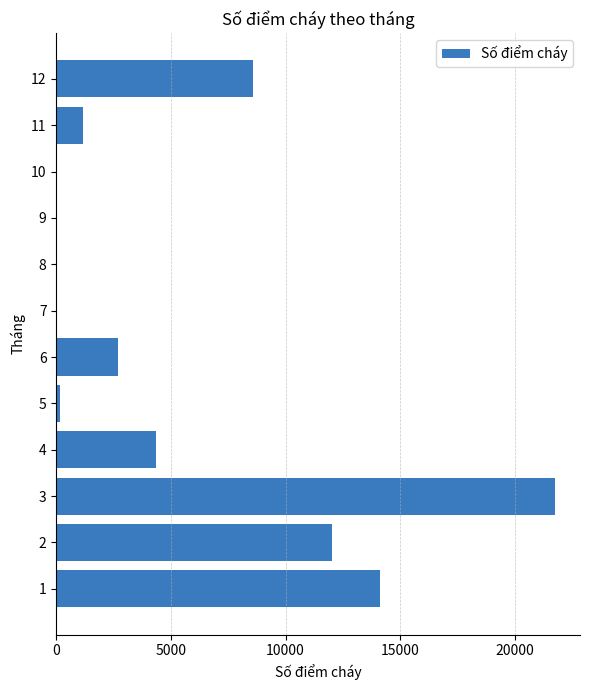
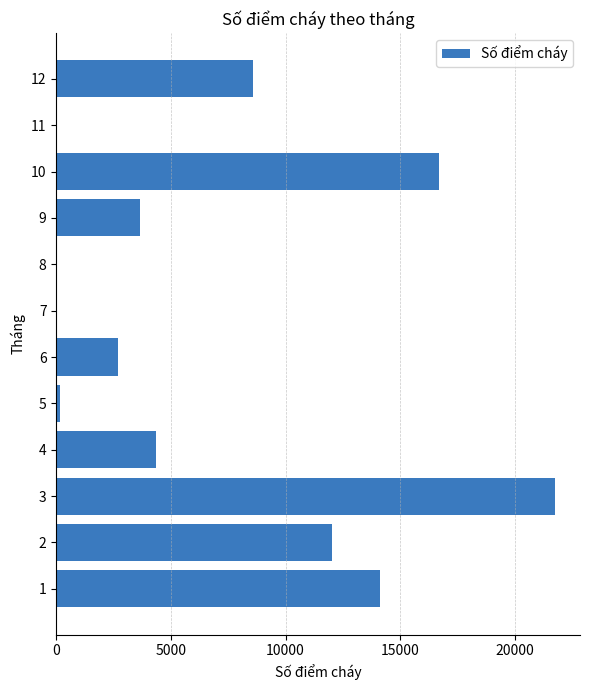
  {
    "12": 8600,
-   "11": 1200,
-   "10": 0,
-   "9": 0,
+   "11": 0,
+   "10": 16700,
+   "9": 3700,
    "6": 2700,
    "5": 200,
    "4": 4400,
    "3": 21800,
    "2": 12000,
    "1": 14100
  }
